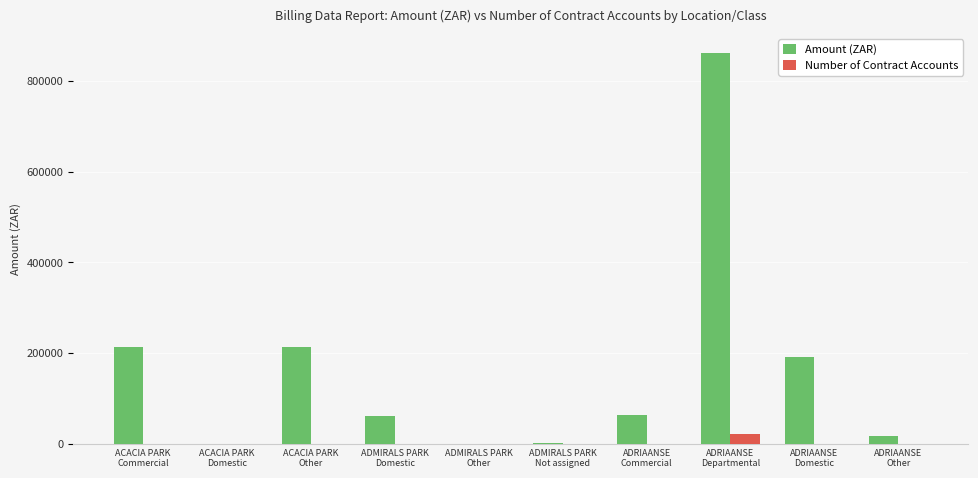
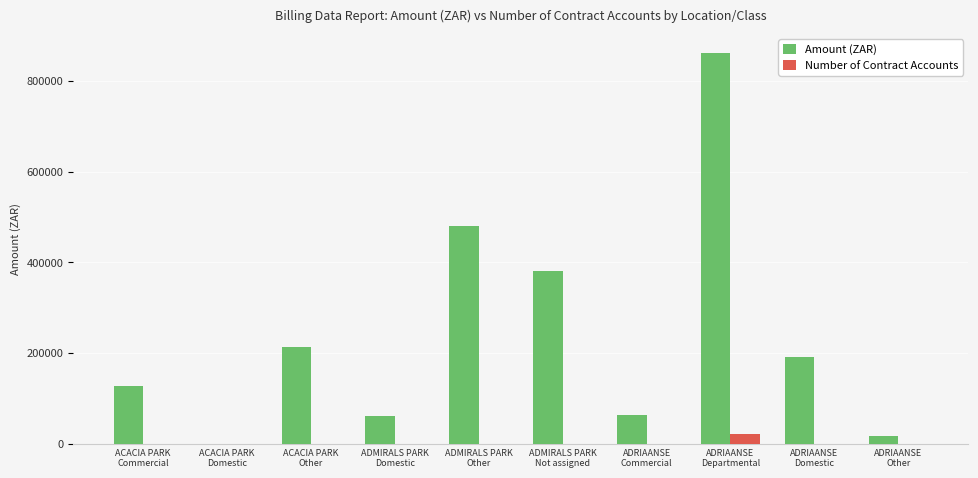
  {
    "Amount (ZAR)": {
-     "ACACIA PARK Commercial": 210000,
+     "ACACIA PARK Commercial": 130000,
      "ACACIA PARK Other": 210000,
      "ADMIRALS PARK Domestic": 60000,
-     "ADMIRALS PARK Other": 0,
-     "ADMIRALS PARK Not assigned": 0,
+     "ADMIRALS PARK Other": 480000,
+     "ADMIRALS PARK Not assigned": 380000,
      "ADRIAANSE Commercial": 60000,
      "ADRIAANSE Departmental": 860000,
      "ADRIAANSE Domestic": 190000,
      "ADRIAANSE Other": 20000
    },
    "Number of Contract Accounts": {
      "ADRIAANSE Departmental": 20000
    }
  }
